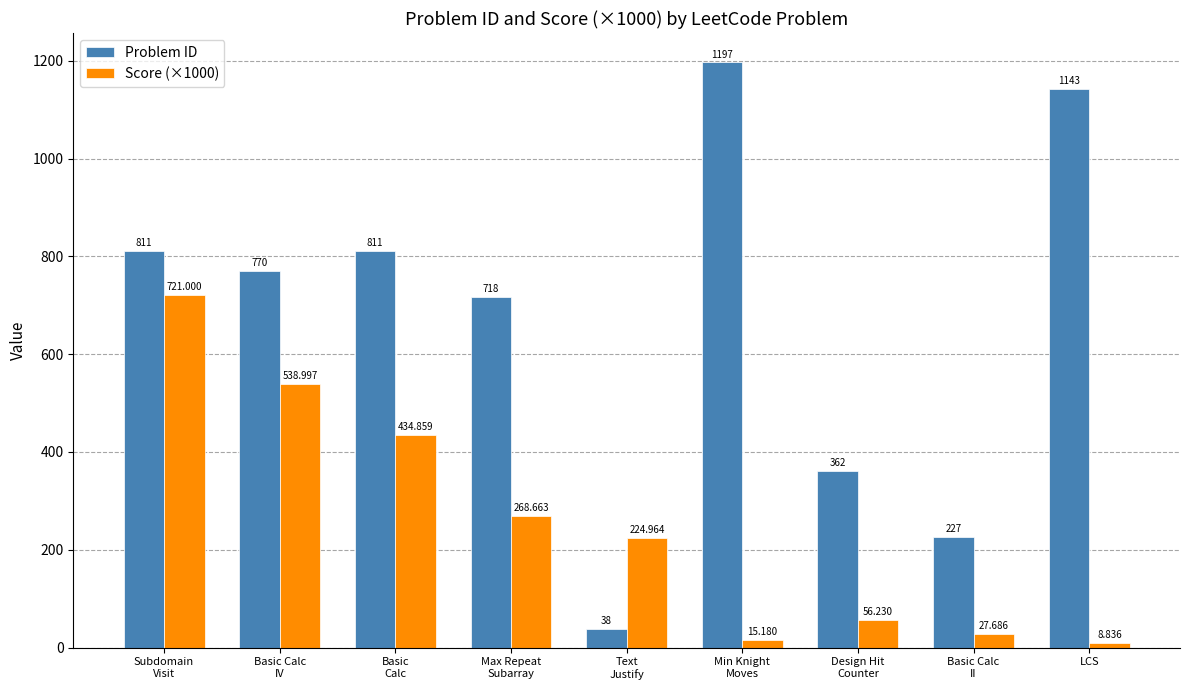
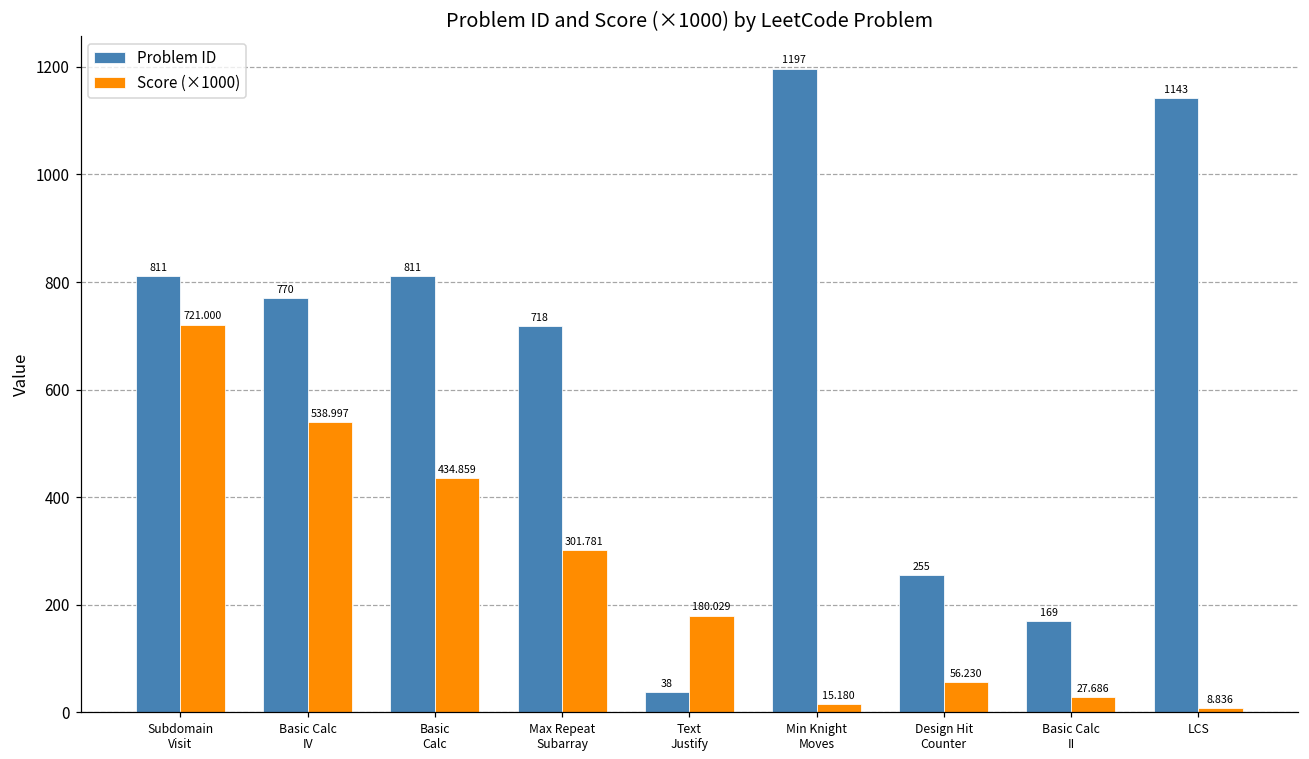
  {
    "Problem ID": {
      "Subdomain Visit": 811,
      "Basic Calc IV": 770,
      "Basic Calc": 811,
      "Max Repeat Subarray": 718,
      "Text Justify": 38,
      "Min Knight Moves": 1197,
-     "Design Hit Counter": 362,
-     "Basic Calc II": 227,
+     "Design Hit Counter": 255,
+     "Basic Calc II": 169,
      "LCS": 1143
    },
    "Score (×1000)": {
      "Subdomain Visit": 721.000,
      "Basic Calc IV": 538.997,
      "Basic Calc": 434.859,
-     "Max Repeat Subarray": 268.663,
-     "Text Justify": 224.964,
+     "Max Repeat Subarray": 301.781,
+     "Text Justify": 180.029,
      "Min Knight Moves": 15.180,
      "Design Hit Counter": 56.230,
      "Basic Calc II": 27.686,
      "LCS": 8.836
    }
  }
